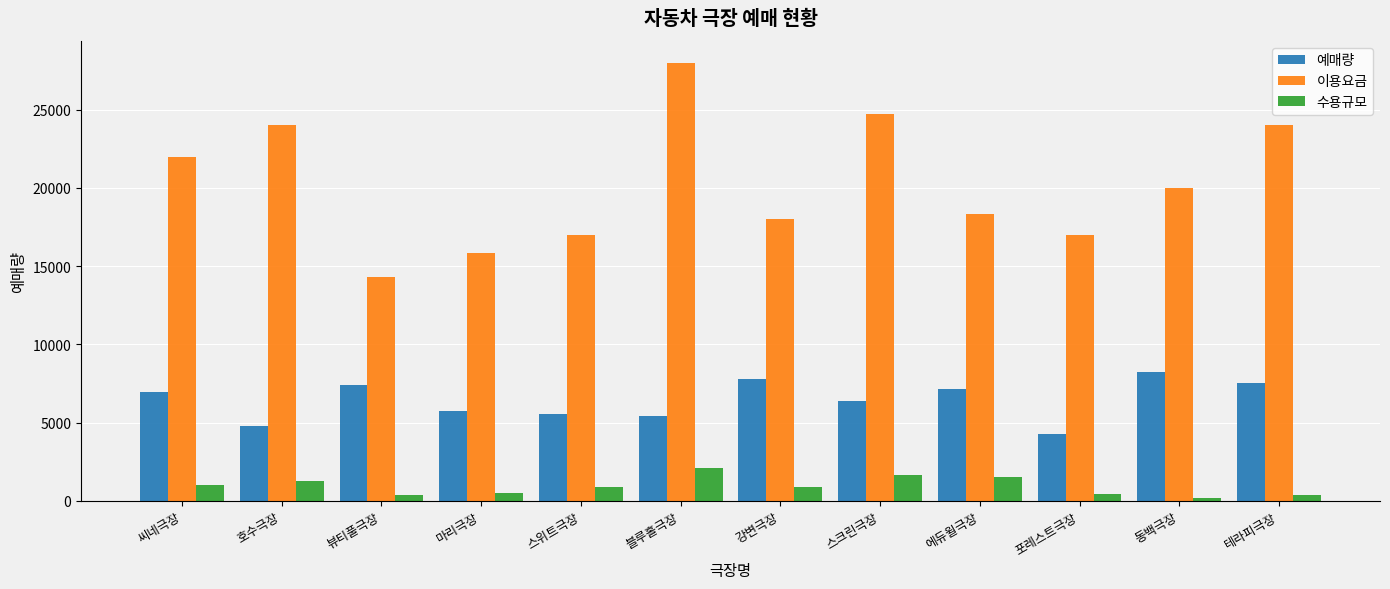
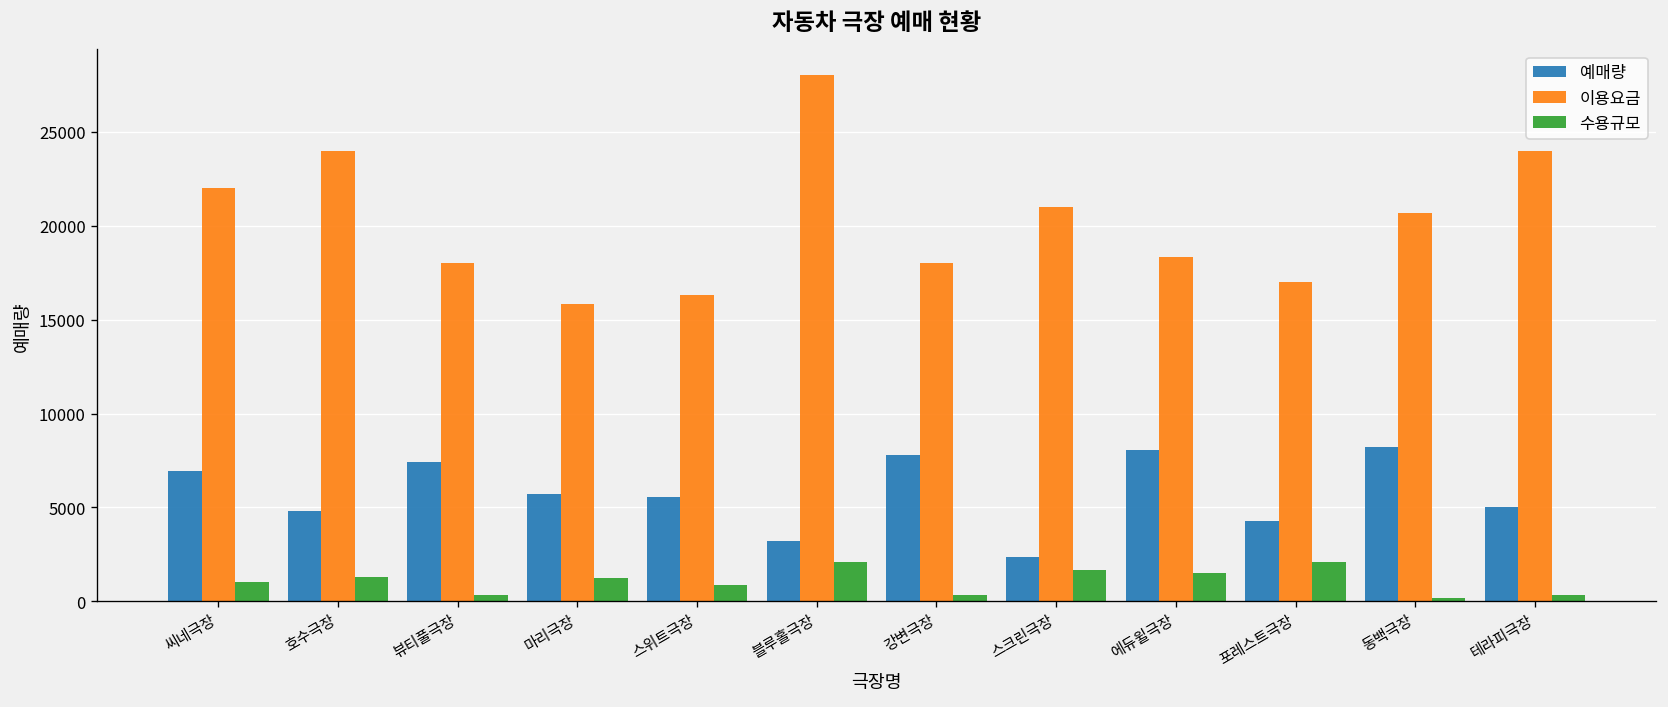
  {
    "예매량": {
      "씨네극장": 6900,
      "호수극장": 4800,
      "뷰티풀극장": 7400,
      "마리극장": 5700,
      "스위트극장": 5600,
-     "블루홀극장": 5400,
+     "블루홀극장": 3200,
      "강변극장": 7800,
-     "스크린극장": 6400,
-     "에듀윌극장": 7200,
+     "스크린극장": 2300,
+     "에듀윌극장": 8100,
      "포레스트극장": 4300,
      "동백극장": 8200,
-     "테라피극장": 7600
+     "테라피극장": 5000
    },
    "이용요금": {
      "씨네극장": 22000,
      "호수극장": 24000,
-     "뷰티풀극장": 14300,
+     "뷰티풀극장": 18000,
      "마리극장": 15800,
-     "스위트극장": 17000,
+     "스위트극장": 16300,
      "블루홀극장": 28000,
      "강변극장": 18000,
-     "스크린극장": 24700,
+     "스크린극장": 21000,
      "에듀윌극장": 18300,
      "포레스트극장": 17000,
-     "동백극장": 20000,
+     "동백극장": 20700,
      "테라피극장": 24000
    },
    "수용규모": {
      "씨네극장": 1100,
      "호수극장": 1300,
      "뷰티풀극장": 400,
-     "마리극장": 500,
+     "마리극장": 1300,
      "스위트극장": 900,
      "블루홀극장": 2100,
-     "강변극장": 900,
+     "강변극장": 400,
      "스크린극장": 1700,
      "에듀윌극장": 1500,
-     "포레스트극장": 500,
+     "포레스트극장": 2100,
      "동백극장": 200,
      "테라피극장": 400
    }
  }
